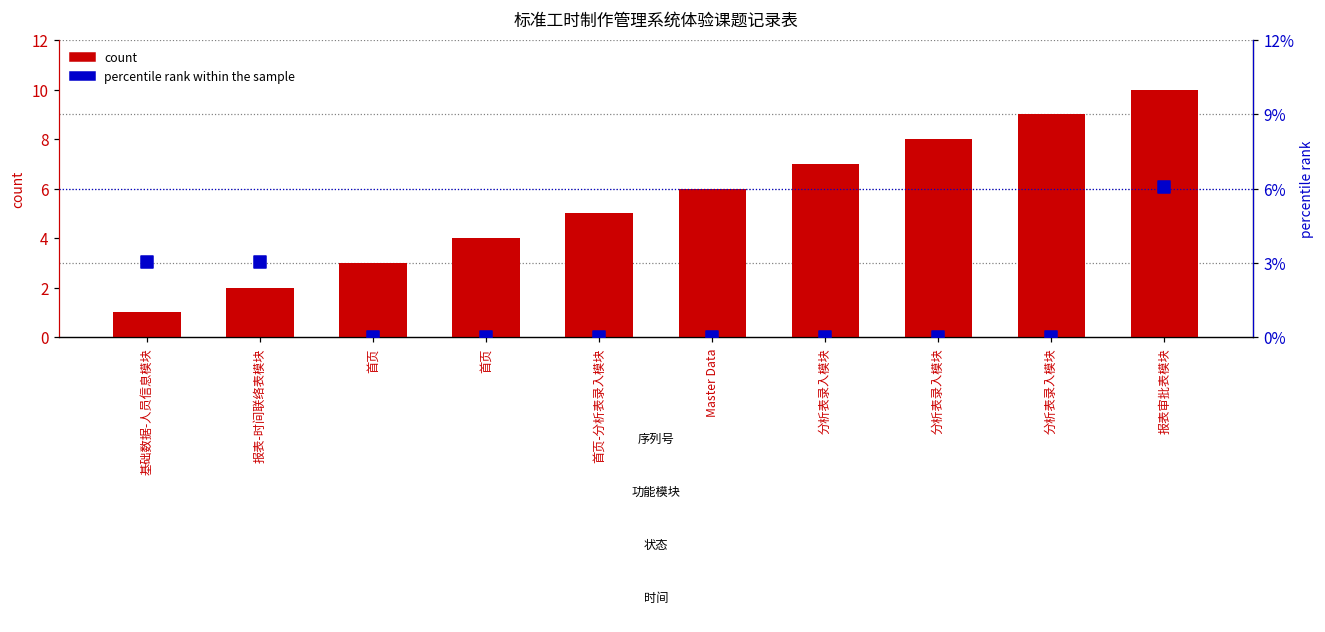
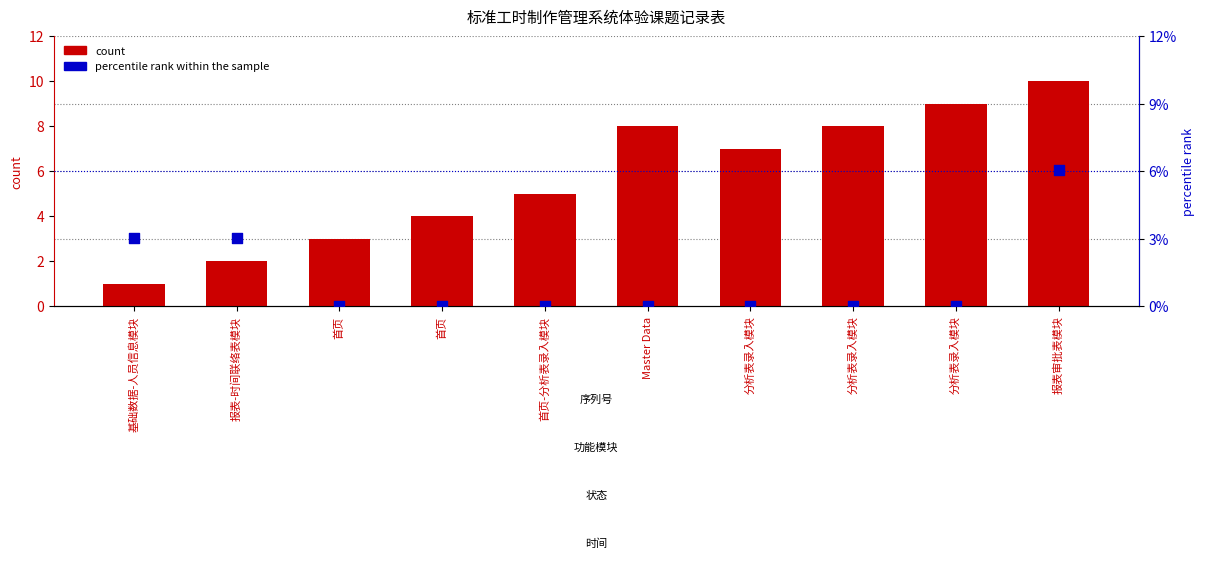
  {
    "count": {
-     "Master Data": 6,
+     "Master Data": 8,
      "报表审批表模块": 10
    }
  }
